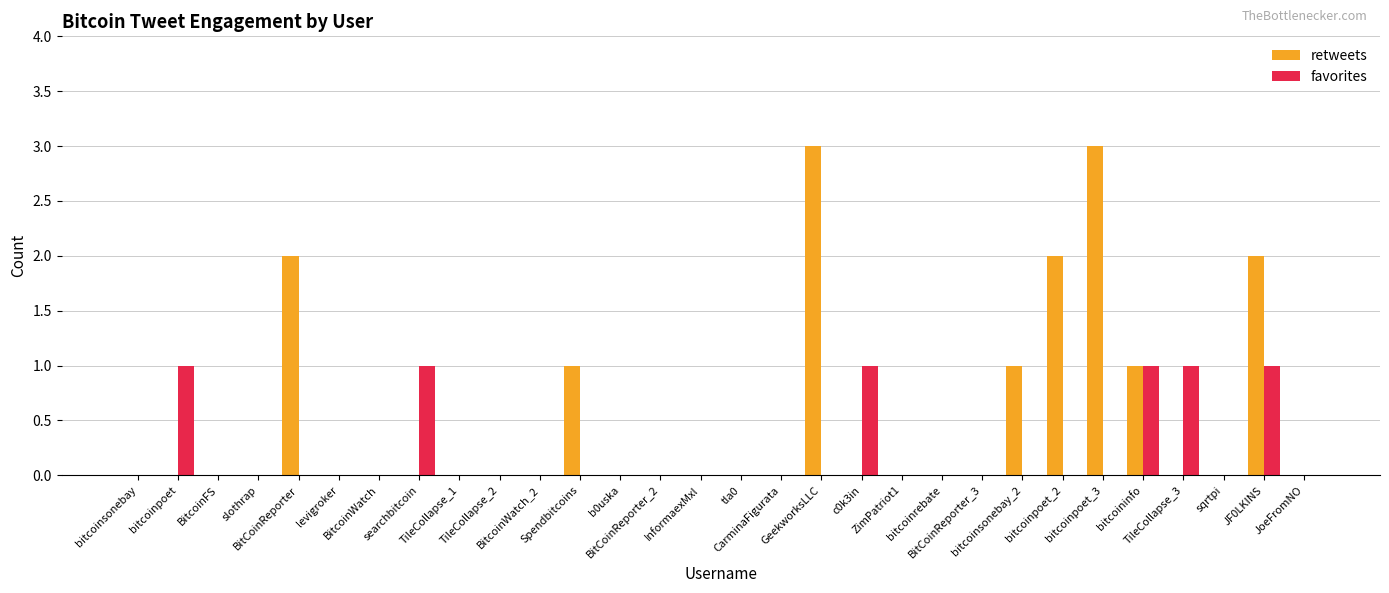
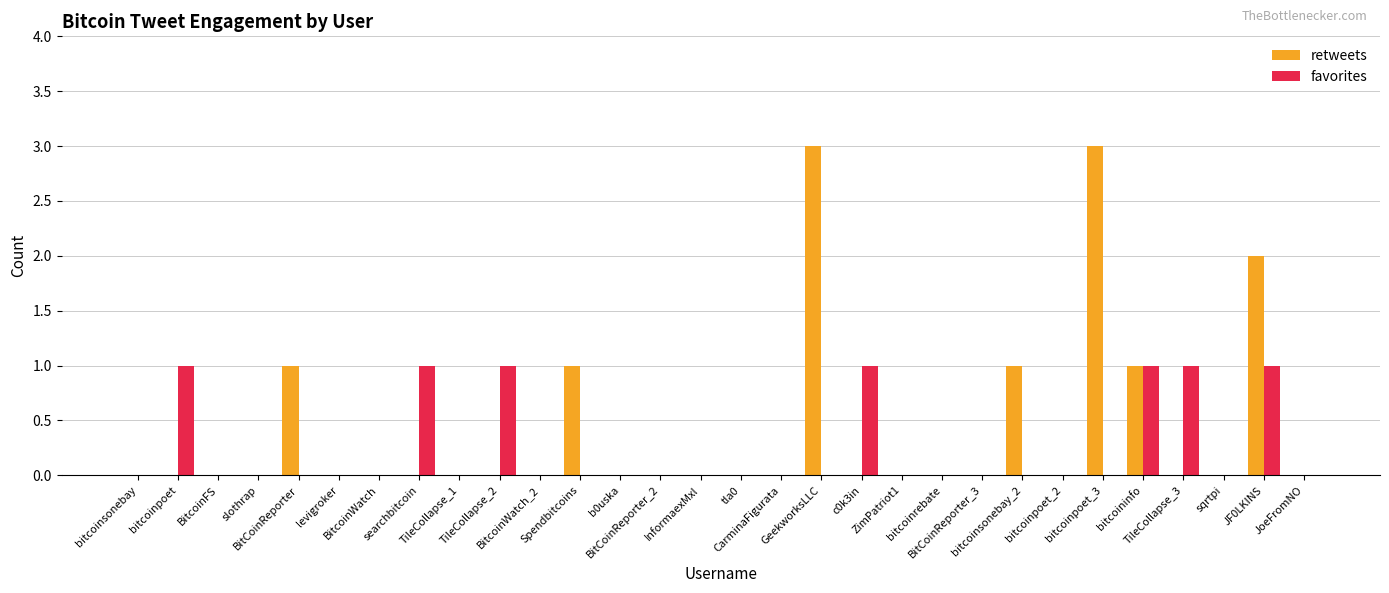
  {
    "retweets": {
      "bitcoinsonebay": 0,
      "bitcoinpoet": 0,
      "BitcoinFS": 0,
      "slothrap": 0,
-     "BitCoinReporter": 2,
+     "BitCoinReporter": 1,
      "levigroker": 0,
      "BitcoinWatch": 0,
      "searchbitcoin": 0,
      "TileCollapse_1": 0,
      "TileCollapse_2": 0,
      "BitcoinWatch_2": 0,
      "Spendbitcoins": 1,
      "b0uska": 0,
      "BitCoinReporter_2": 0,
      "InformaexMxl": 0,
      "tla0": 0,
      "CarminaFigurata": 0,
      "GeekworksLLC": 3,
      "c0k3in": 0,
      "ZimPatriot1": 0,
      "bitcoinrebate": 0,
      "BitCoinReporter_3": 0,
      "bitcoinsonebay_2": 1,
-     "bitcoinpoet_2": 2,
+     "bitcoinpoet_2": 0,
      "bitcoinpoet_3": 3,
      "bitcoininfo": 1,
      "TileCollapse_3": 0,
      "sqrtpi": 0,
      "JF0LKINS": 2,
      "JoeFromNO": 0
    },
    "favorites": {
      "bitcoinsonebay": 0,
      "bitcoinpoet": 1,
      "BitcoinFS": 0,
      "slothrap": 0,
      "BitCoinReporter": 0,
      "levigroker": 0,
      "BitcoinWatch": 0,
      "searchbitcoin": 1,
      "TileCollapse_1": 0,
-     "TileCollapse_2": 0,
+     "TileCollapse_2": 1,
      "BitcoinWatch_2": 0,
      "Spendbitcoins": 0,
      "b0uska": 0,
      "BitCoinReporter_2": 0,
      "InformaexMxl": 0,
      "tla0": 0,
      "CarminaFigurata": 0,
      "GeekworksLLC": 0,
      "c0k3in": 1,
      "ZimPatriot1": 0,
      "bitcoinrebate": 0,
      "BitCoinReporter_3": 0,
      "bitcoinsonebay_2": 0,
      "bitcoinpoet_2": 0,
      "bitcoinpoet_3": 0,
      "bitcoininfo": 1,
      "TileCollapse_3": 1,
      "sqrtpi": 0,
      "JF0LKINS": 1,
      "JoeFromNO": 0
    }
  }
